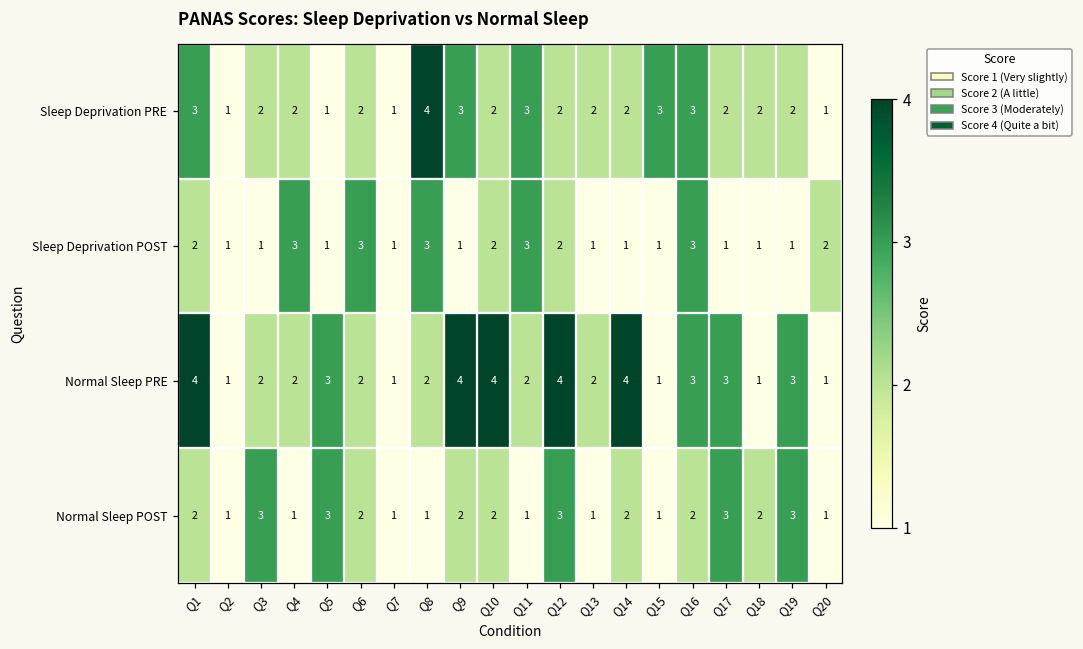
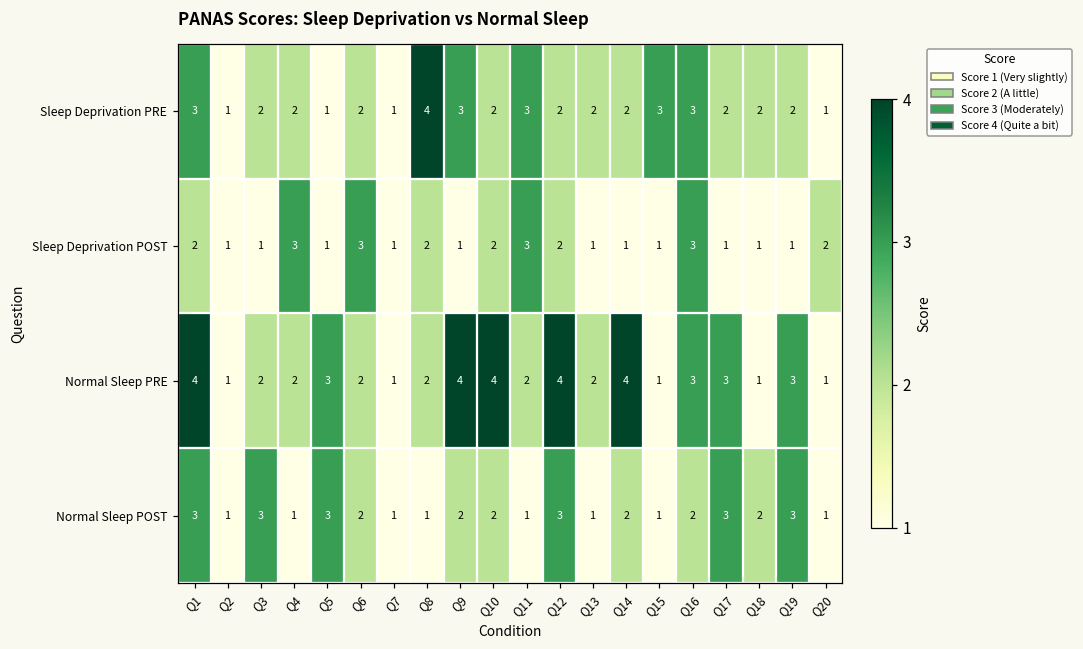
  {
    "Sleep Deprivation PRE": {
      "Q1": 3,
      "Q2": 1,
      "Q3": 2,
      "Q4": 2,
      "Q5": 1,
      "Q6": 2,
      "Q7": 1,
      "Q8": 4,
      "Q9": 3,
      "Q10": 2,
      "Q11": 3,
      "Q12": 2,
      "Q13": 2,
      "Q14": 2,
      "Q15": 3,
      "Q16": 3,
      "Q17": 2,
      "Q18": 2,
      "Q19": 2,
      "Q20": 1
    },
    "Sleep Deprivation POST": {
      "Q1": 2,
      "Q2": 1,
      "Q3": 1,
      "Q4": 3,
      "Q5": 1,
      "Q6": 3,
      "Q7": 1,
-     "Q8": 3,
+     "Q8": 2,
      "Q9": 1,
      "Q10": 2,
      "Q11": 3,
      "Q12": 2,
      "Q13": 1,
      "Q14": 1,
      "Q15": 1,
      "Q16": 3,
      "Q17": 1,
      "Q18": 1,
      "Q19": 1,
      "Q20": 2
    },
    "Normal Sleep PRE": {
      "Q1": 4,
      "Q2": 1,
      "Q3": 2,
      "Q4": 2,
      "Q5": 3,
      "Q6": 2,
      "Q7": 1,
      "Q8": 2,
      "Q9": 4,
      "Q10": 4,
      "Q11": 2,
      "Q12": 4,
      "Q13": 2,
      "Q14": 4,
      "Q15": 1,
      "Q16": 3,
      "Q17": 3,
      "Q18": 1,
      "Q19": 3,
      "Q20": 1
    },
    "Normal Sleep POST": {
-     "Q1": 2,
+     "Q1": 3,
      "Q2": 1,
      "Q3": 3,
      "Q4": 1,
      "Q5": 3,
      "Q6": 2,
      "Q7": 1,
      "Q8": 1,
      "Q9": 2,
      "Q10": 2,
      "Q11": 1,
      "Q12": 3,
      "Q13": 1,
      "Q14": 2,
      "Q15": 1,
      "Q16": 2,
      "Q17": 3,
      "Q18": 2,
      "Q19": 3,
      "Q20": 1
    }
  }
